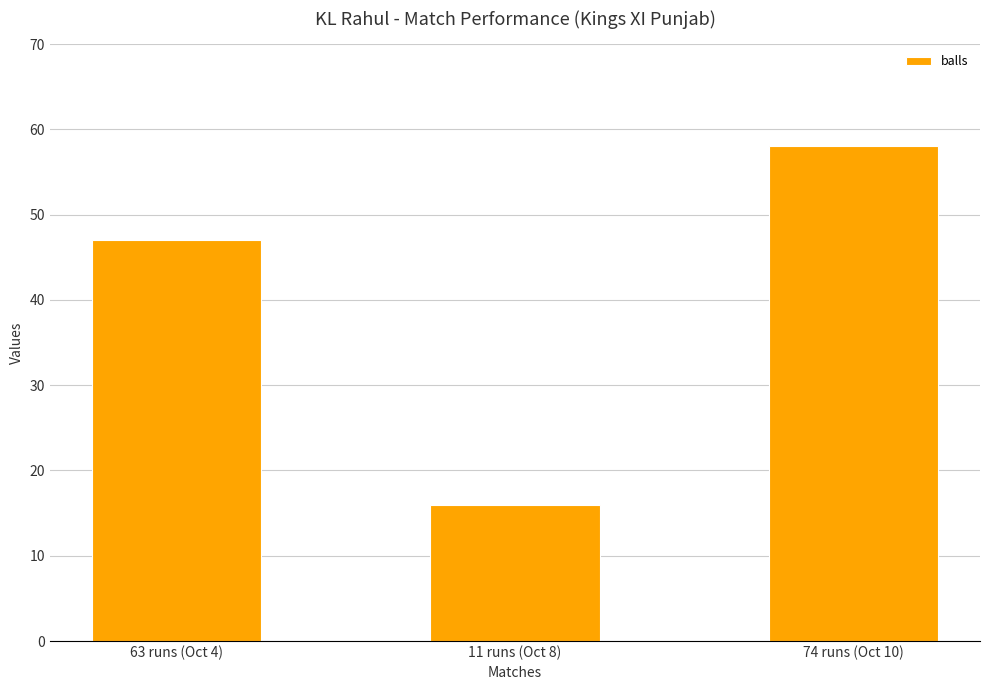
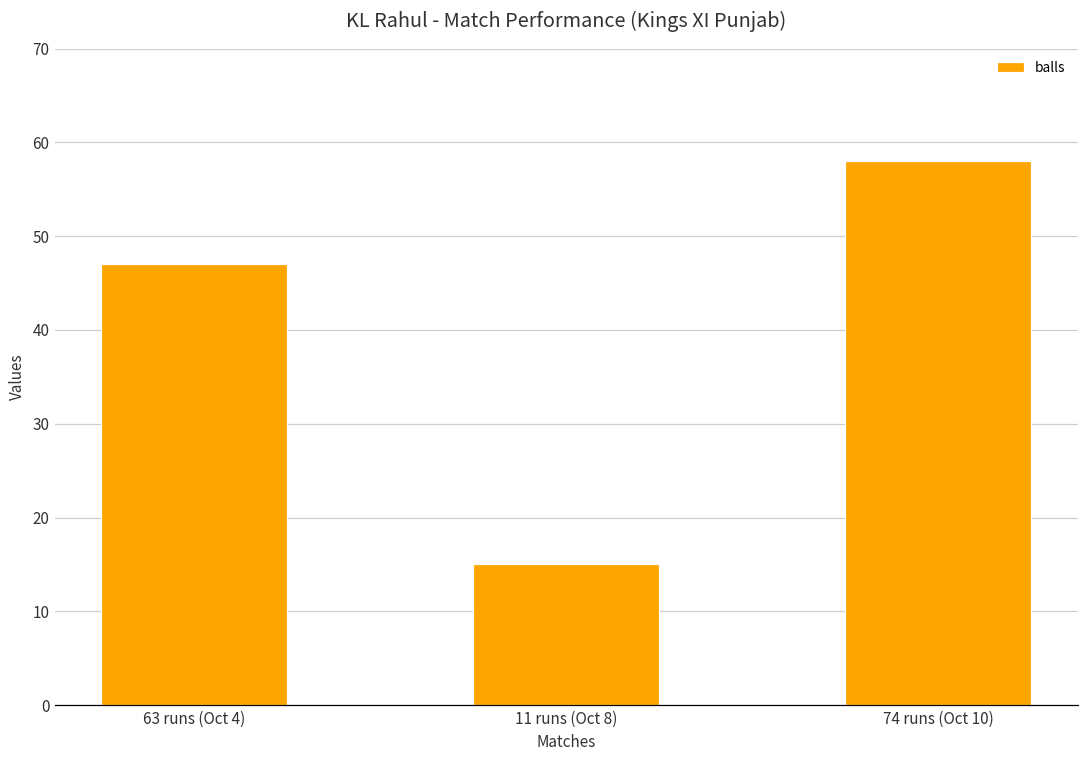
  {
    "63 runs (Oct 4)": 47,
-   "11 runs (Oct 8)": 16,
+   "11 runs (Oct 8)": 15,
    "74 runs (Oct 10)": 58
  }
